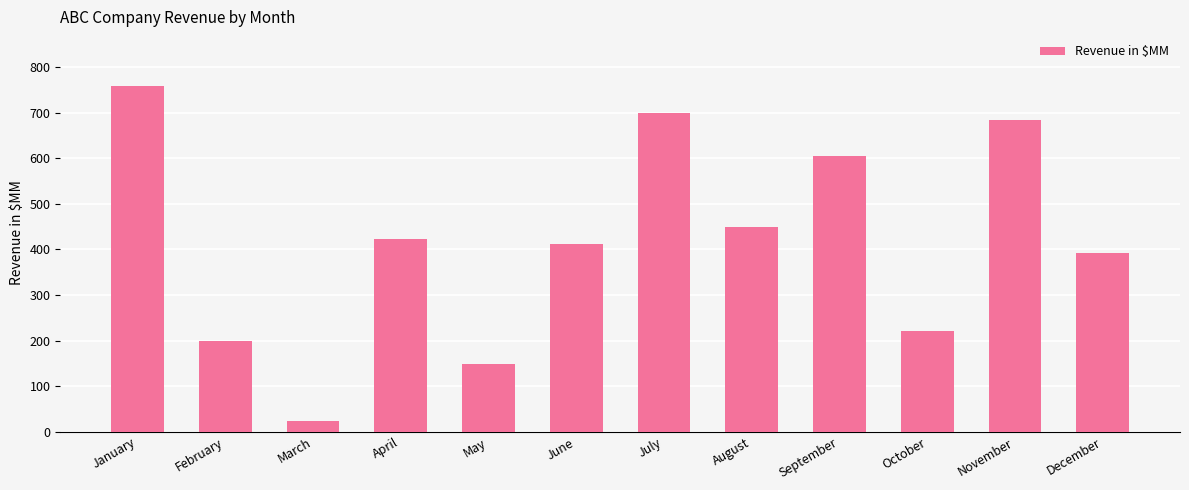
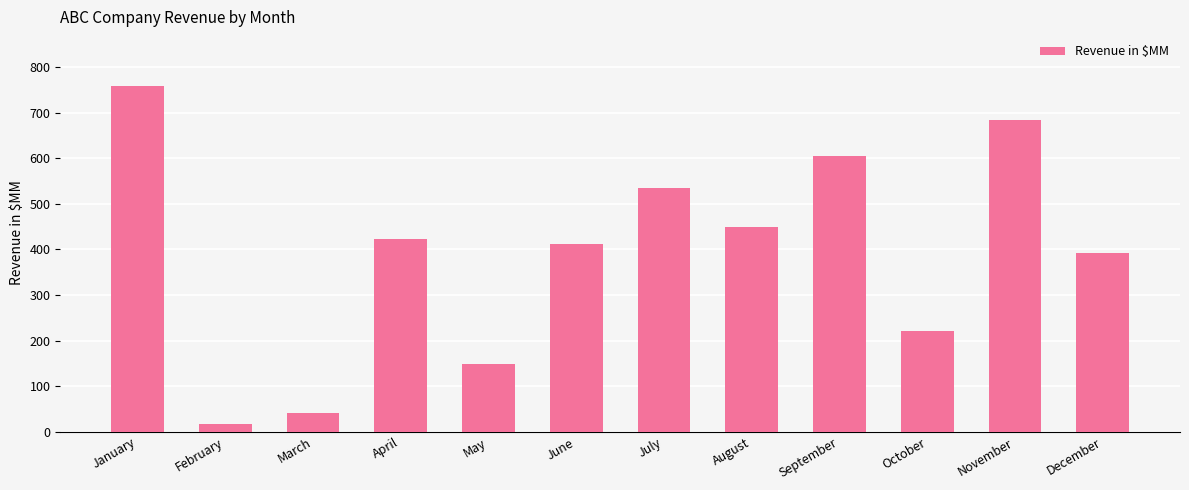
  {
    "January": 760,
-   "February": 200,
-   "March": 20,
+   "February": 20,
+   "March": 40,
    "April": 420,
    "May": 150,
    "June": 410,
-   "July": 700,
+   "July": 530,
    "August": 450,
    "September": 610,
    "October": 220,
    "November": 690,
    "December": 390
  }
